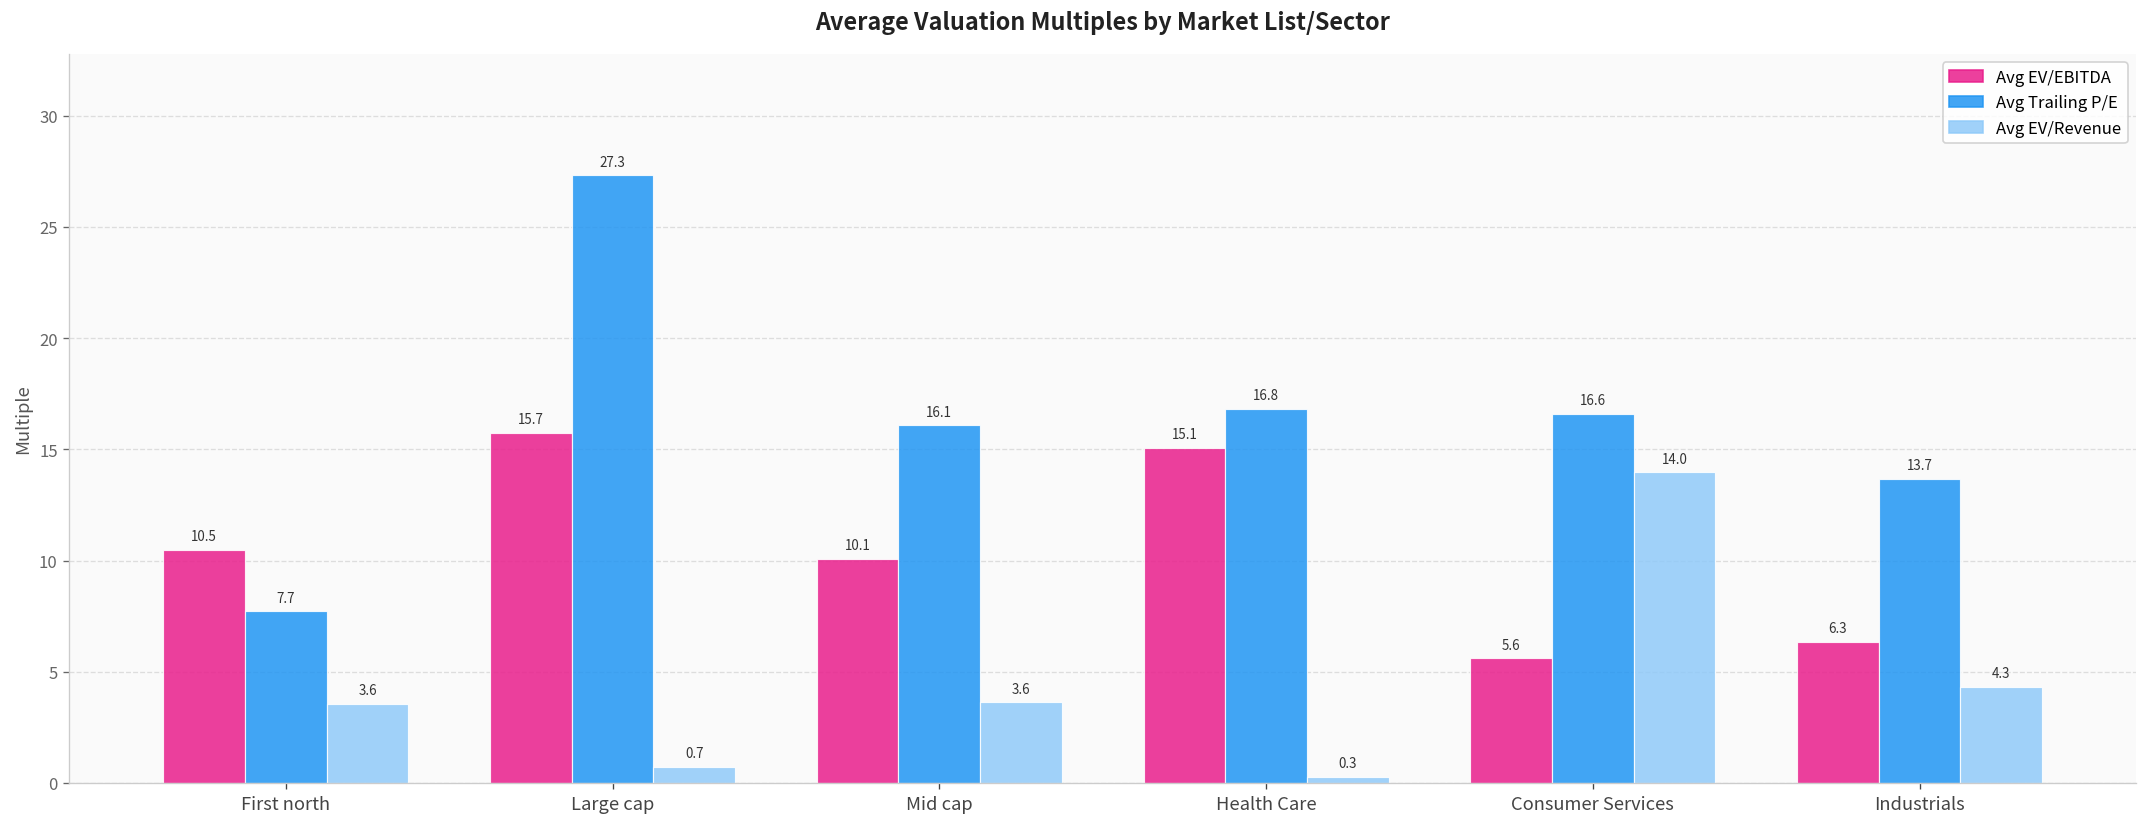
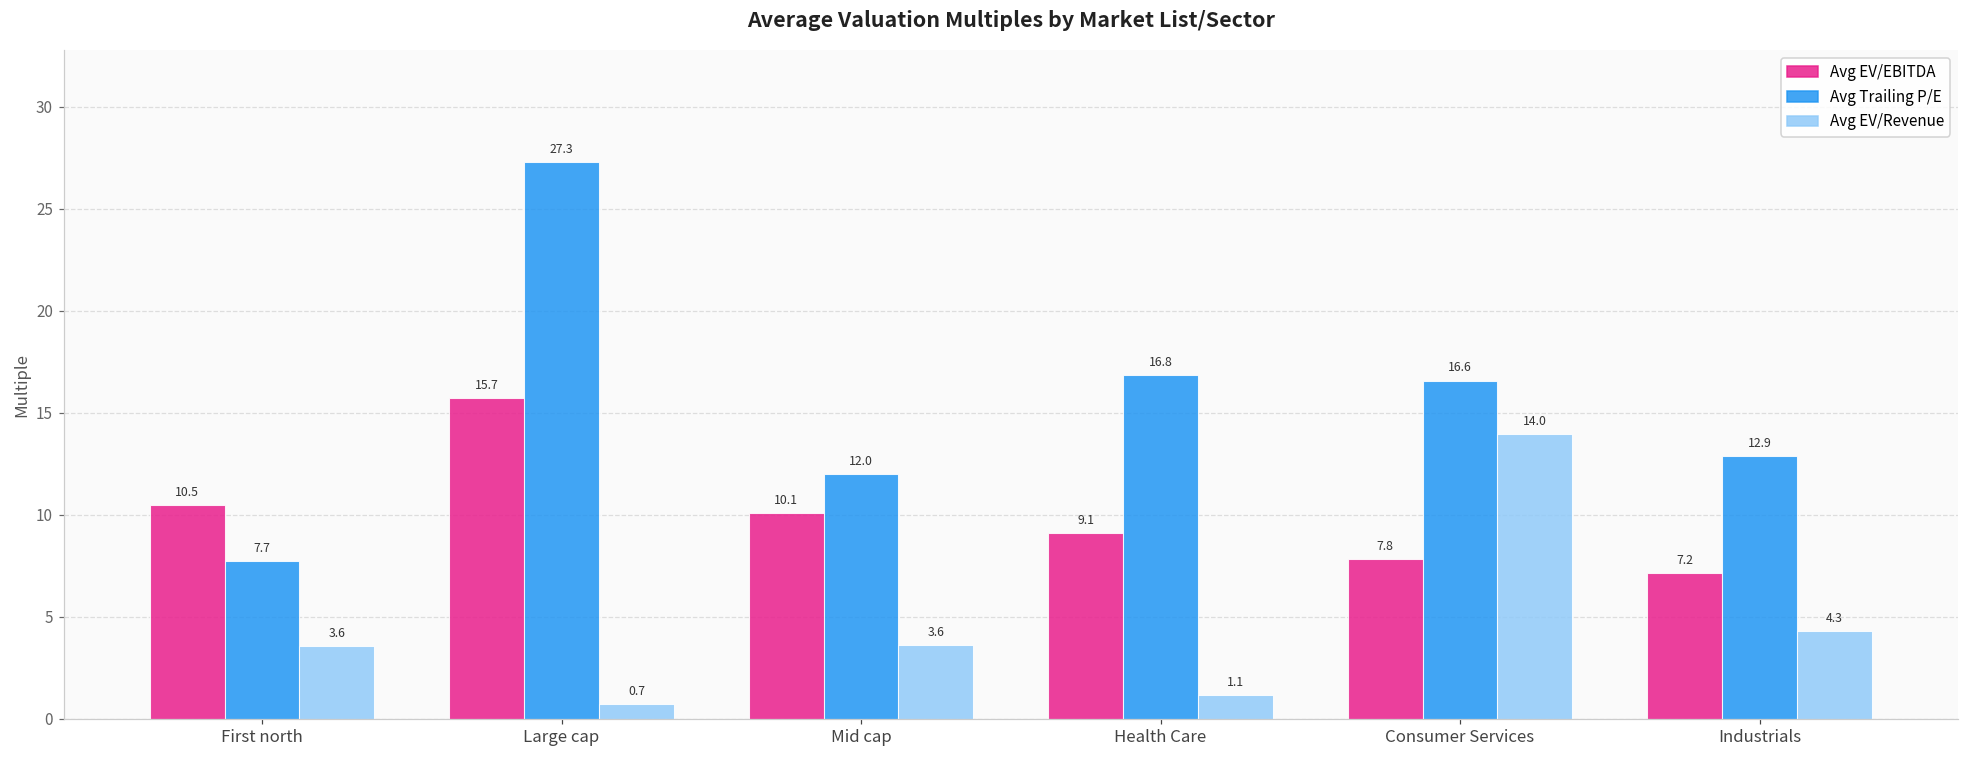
  {
    "Avg EV/EBITDA": {
      "First north": 10.5,
      "Large cap": 15.7,
      "Mid cap": 10.1,
-     "Health Care": 15.1,
-     "Consumer Services": 5.6,
-     "Industrials": 6.3
+     "Health Care": 9.1,
+     "Consumer Services": 7.8,
+     "Industrials": 7.2
    },
    "Avg Trailing P/E": {
      "First north": 7.7,
      "Large cap": 27.3,
-     "Mid cap": 16.1,
+     "Mid cap": 12.0,
      "Health Care": 16.8,
      "Consumer Services": 16.6,
-     "Industrials": 13.7
+     "Industrials": 12.9
    },
    "Avg EV/Revenue": {
      "First north": 3.6,
      "Large cap": 0.7,
      "Mid cap": 3.6,
-     "Health Care": 0.3,
+     "Health Care": 1.1,
      "Consumer Services": 14.0,
      "Industrials": 4.3
    }
  }
